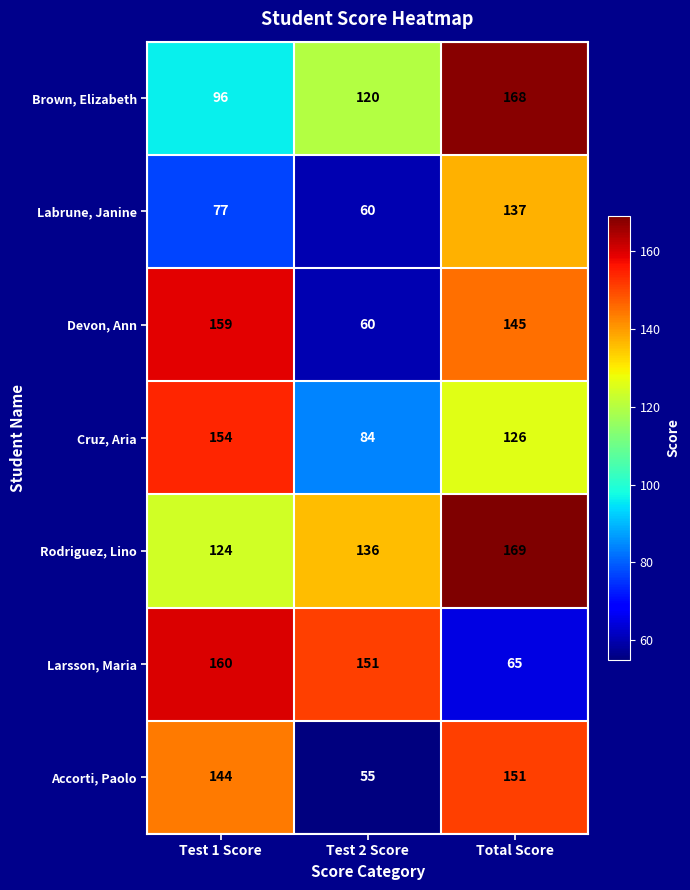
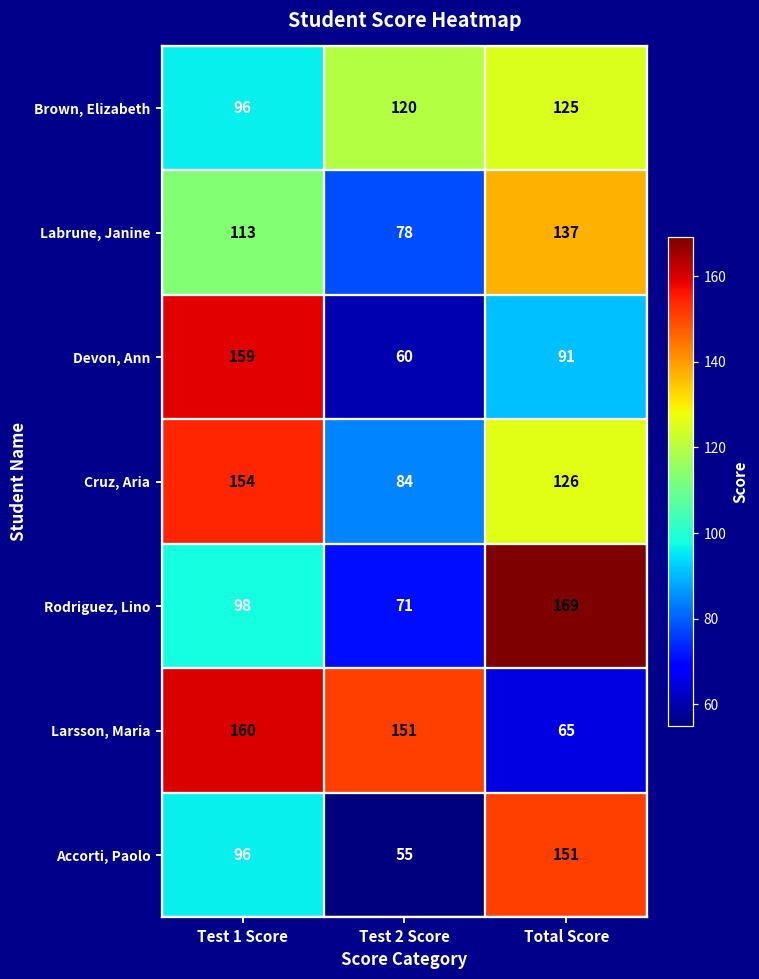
  {
    "Brown, Elizabeth": {
      "Test 1 Score": 96,
      "Test 2 Score": 120,
-     "Total Score": 168
+     "Total Score": 125
    },
    "Labrune, Janine": {
-     "Test 1 Score": 77,
-     "Test 2 Score": 60,
+     "Test 1 Score": 113,
+     "Test 2 Score": 78,
      "Total Score": 137
    },
    "Devon, Ann": {
      "Test 1 Score": 159,
      "Test 2 Score": 60,
-     "Total Score": 145
+     "Total Score": 91
    },
    "Cruz, Aria": {
      "Test 1 Score": 154,
      "Test 2 Score": 84,
      "Total Score": 126
    },
    "Rodriguez, Lino": {
-     "Test 1 Score": 124,
-     "Test 2 Score": 136,
+     "Test 1 Score": 98,
+     "Test 2 Score": 71,
      "Total Score": 169
    },
    "Larsson, Maria": {
      "Test 1 Score": 160,
      "Test 2 Score": 151,
      "Total Score": 65
    },
    "Accorti, Paolo": {
-     "Test 1 Score": 144,
+     "Test 1 Score": 96,
      "Test 2 Score": 55,
      "Total Score": 151
    }
  }
